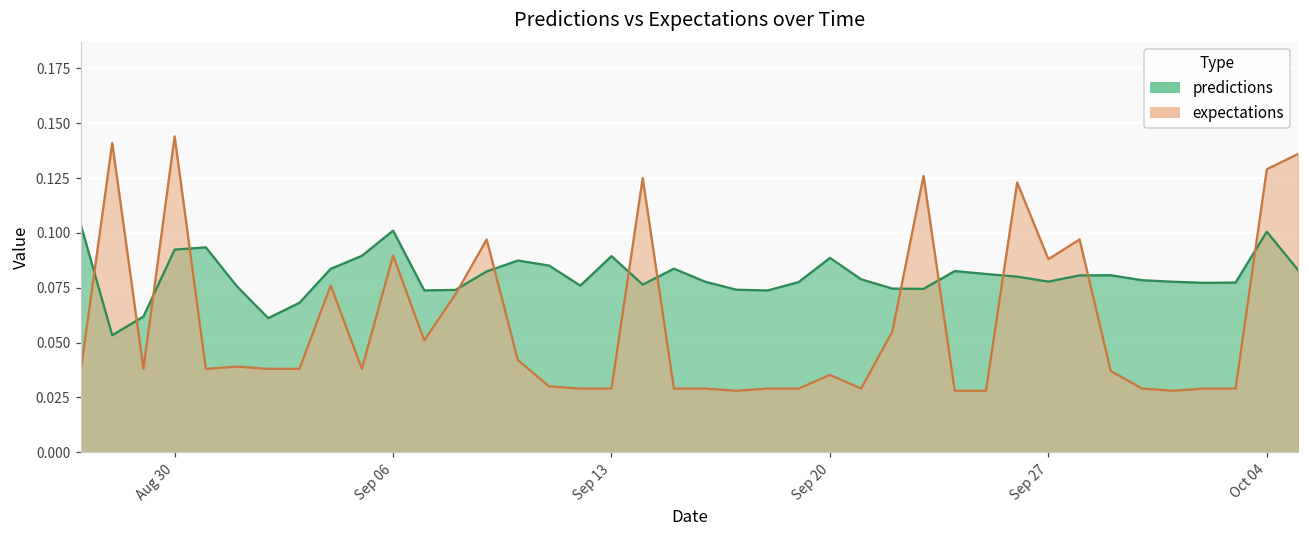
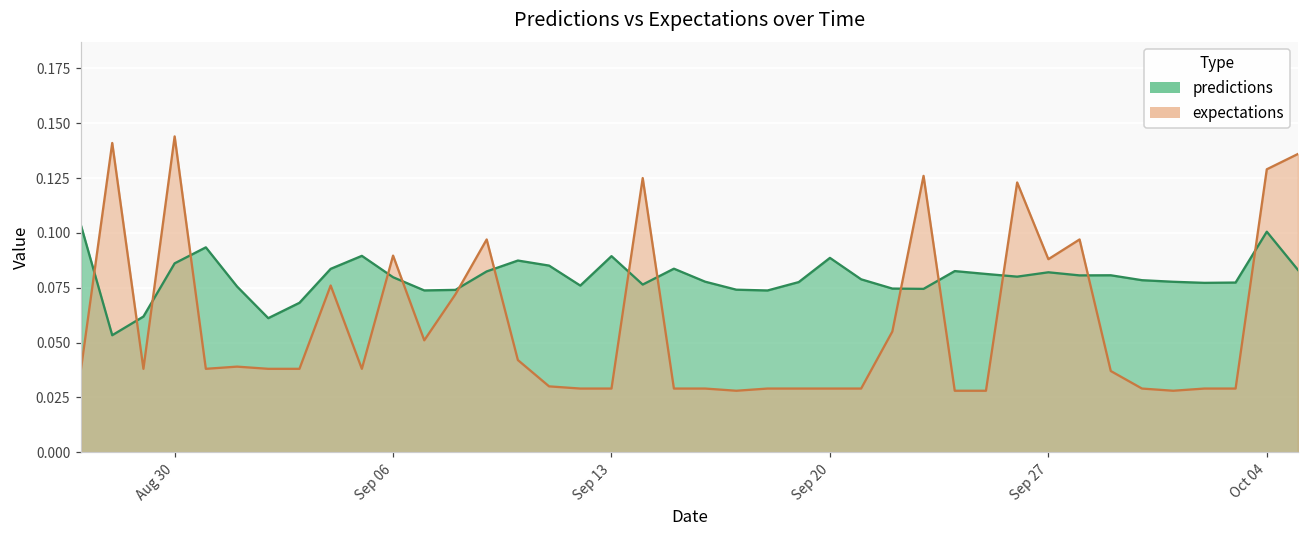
  {
    "predictions": {
-     "Aug 30": 0.092,
-     "Sep 06": 0.101,
+     "Aug 30": 0.086,
+     "Sep 06": 0.080,
      "Sep 13": 0.089,
      "Sep 20": 0.089,
-     "Sep 27": 0.078,
+     "Sep 27": 0.082,
      "Oct 04": 0.101
    },
    "expectations": {
      "Aug 30": 0.144,
      "Sep 06": 0.090,
      "Sep 13": 0.029,
-     "Sep 20": 0.035,
+     "Sep 20": 0.029,
      "Sep 27": 0.088,
      "Oct 04": 0.129
    }
  }
